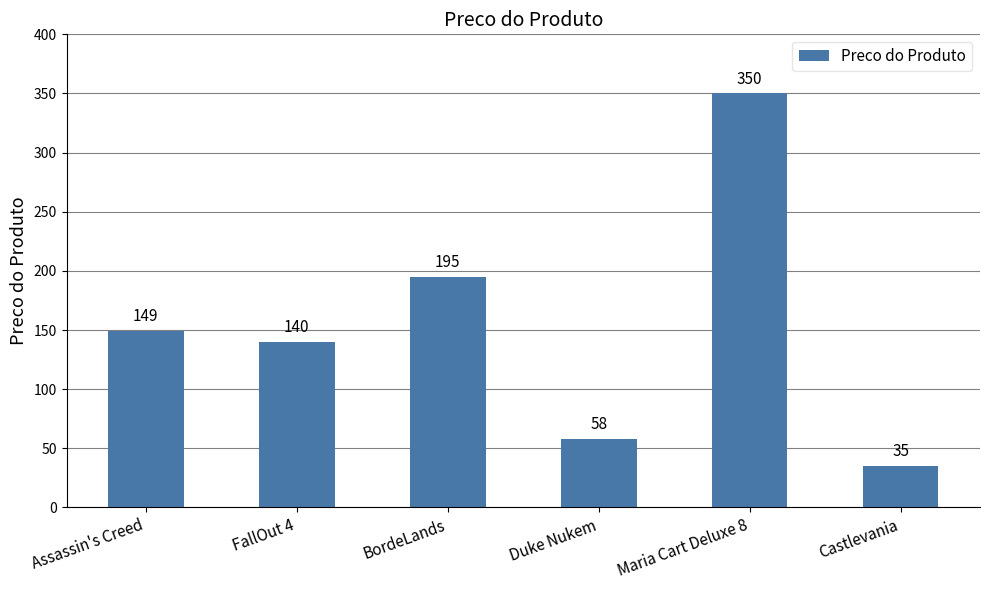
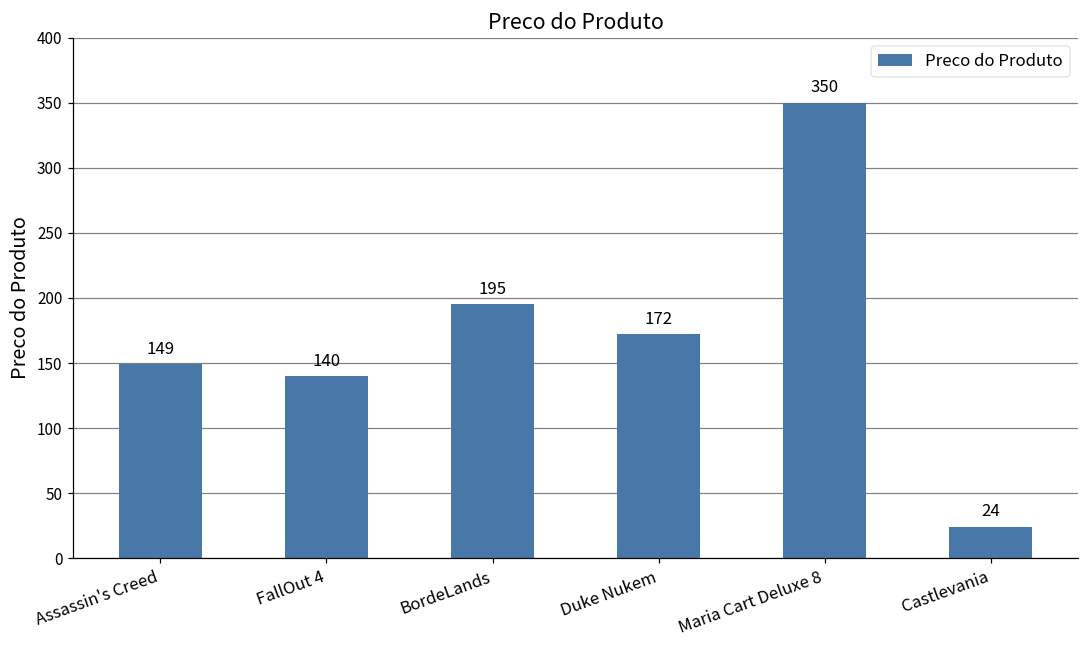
  {
    "Assassin's Creed": 149,
    "FallOut 4": 140,
    "BordeLands": 195,
-   "Duke Nukem": 58,
+   "Duke Nukem": 172,
    "Maria Cart Deluxe 8": 350,
-   "Castlevania": 35
+   "Castlevania": 24
  }
